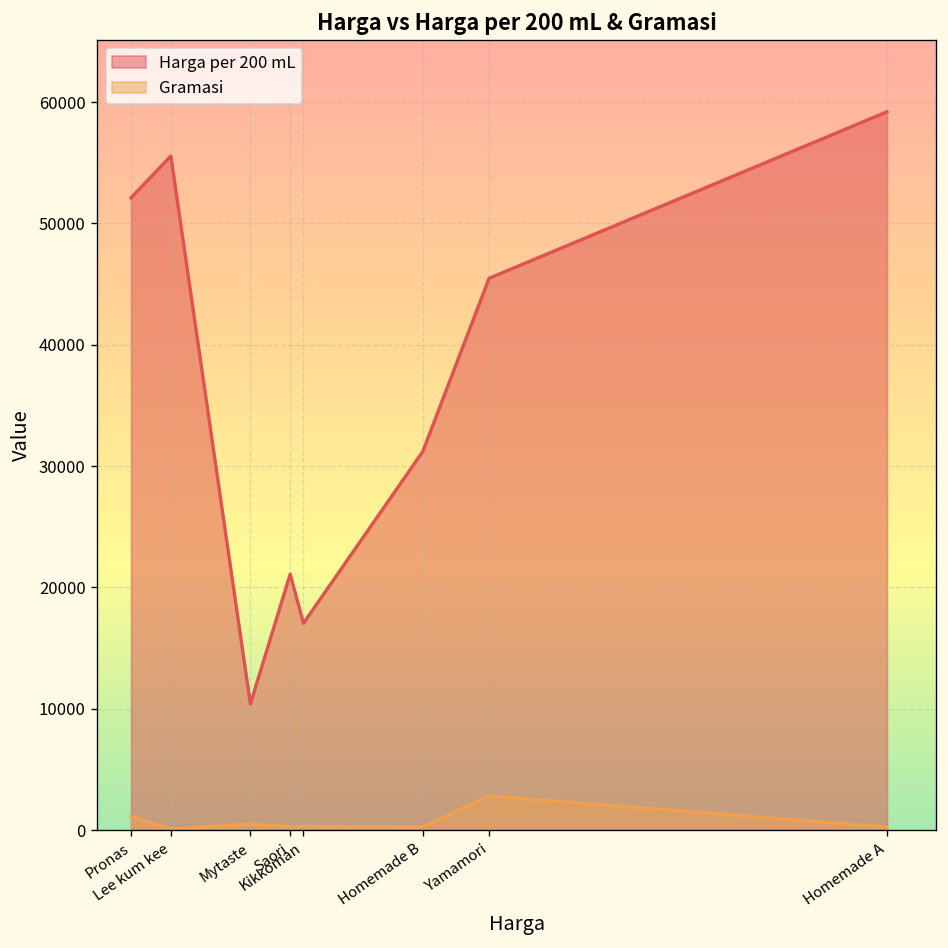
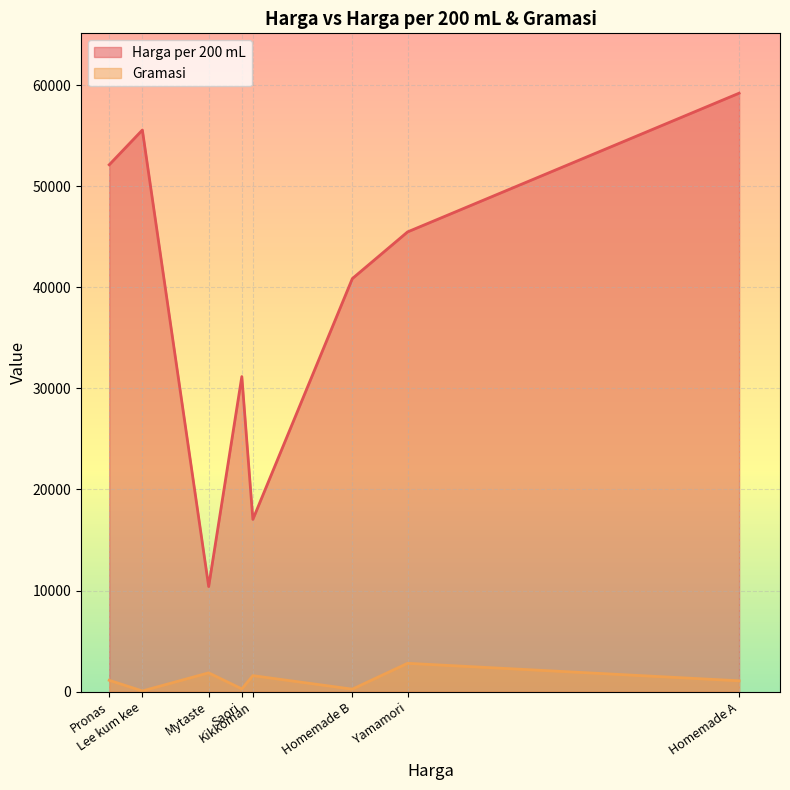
  {
    "Harga per 200 mL": {
      "Pronas": 52100,
      "Lee kum kee": 55600,
      "Mytaste": 10400,
-     "Saori": 21100,
+     "Saori": 31200,
      "Kikkoman": 17000,
-     "Homemade B": 31200,
+     "Homemade B": 40900,
      "Yamamori": 45500,
      "Homemade A": 59200
    },
    "Gramasi": {
      "Pronas": 1100,
      "Lee kum kee": 100,
-     "Mytaste": 500,
+     "Mytaste": 1900,
      "Saori": 300,
-     "Kikkoman": 300,
+     "Kikkoman": 1600,
      "Homemade B": 300,
      "Yamamori": 2800,
-     "Homemade A": 300
+     "Homemade A": 1100
    }
  }
